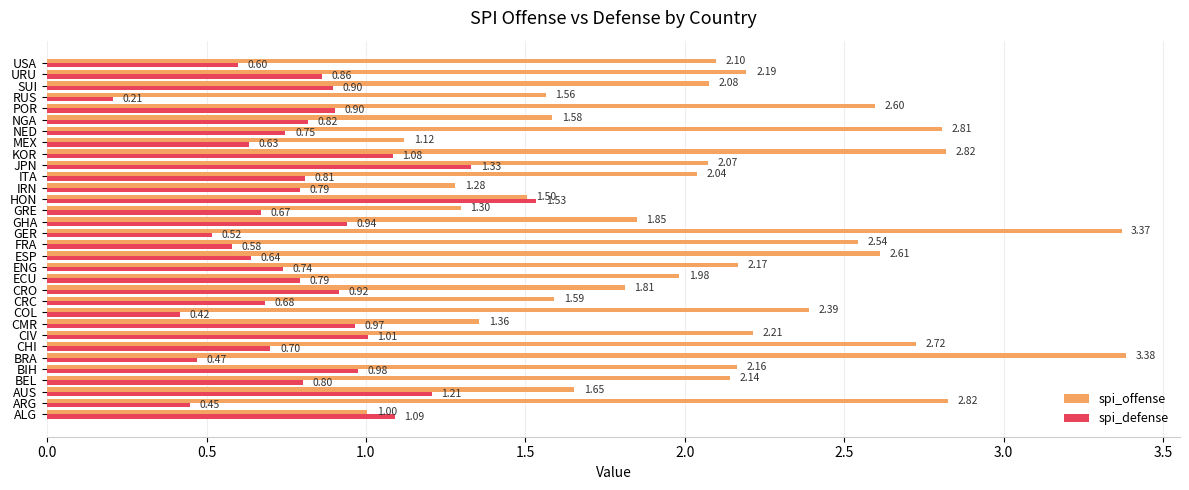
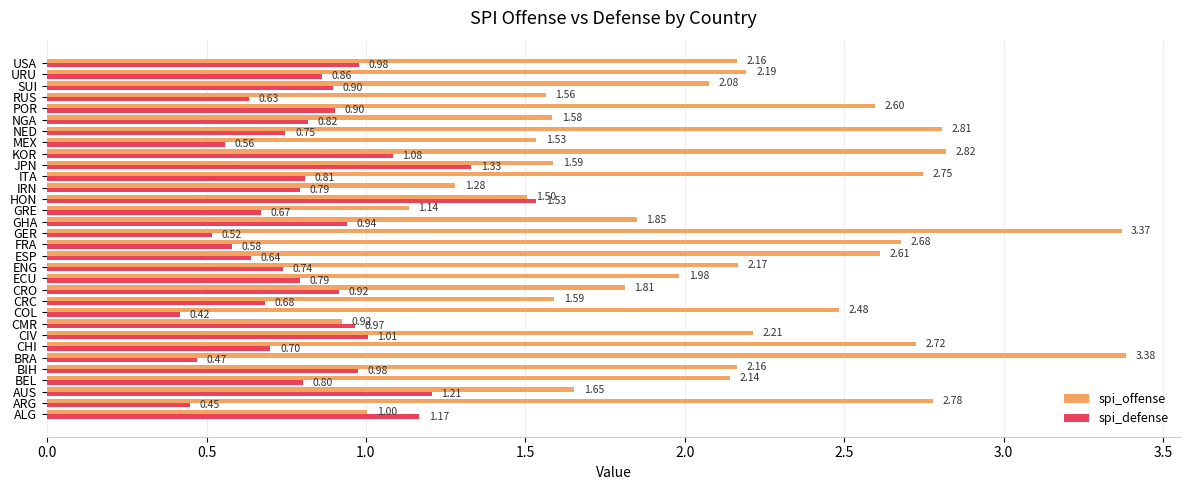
  {
    "spi_offense": {
-     "USA": 2.10,
+     "USA": 2.16,
      "URU": 2.19,
      "SUI": 2.08,
      "RUS": 1.56,
      "POR": 2.60,
      "NGA": 1.58,
      "NED": 2.81,
-     "MEX": 1.12,
+     "MEX": 1.53,
      "KOR": 2.82,
-     "JPN": 2.07,
-     "ITA": 2.04,
+     "JPN": 1.59,
+     "ITA": 2.75,
      "IRN": 1.28,
-     "GRE": 1.30,
+     "GRE": 1.14,
      "GHA": 1.85,
      "GER": 3.37,
-     "FRA": 2.54,
+     "FRA": 2.68,
      "ESP": 2.61,
      "ENG": 2.17,
      "ECU": 1.98,
      "CRO": 1.81,
      "CRC": 1.59,
-     "COL": 2.39,
-     "CMR": 1.36,
+     "COL": 2.48,
+     "CMR": 0.92,
      "CIV": 2.21,
      "CHI": 2.72,
      "BRA": 3.38,
      "BIH": 2.16,
      "BEL": 2.14,
      "AUS": 1.65,
-     "ARG": 2.82,
+     "ARG": 2.78,
      "ALG": 1.00
    },
    "spi_defense": {
-     "USA": 0.60,
+     "USA": 0.98,
      "URU": 0.86,
      "SUI": 0.90,
-     "RUS": 0.21,
+     "RUS": 0.63,
      "POR": 0.90,
      "NGA": 0.82,
      "NED": 0.75,
-     "MEX": 0.63,
+     "MEX": 0.56,
      "KOR": 1.08,
      "JPN": 1.33,
      "ITA": 0.81,
      "IRN": 0.79,
      "GRE": 0.67,
      "GHA": 0.94,
      "GER": 0.52,
      "FRA": 0.58,
      "ESP": 0.64,
      "ENG": 0.74,
      "ECU": 0.79,
      "CRO": 0.92,
      "CRC": 0.68,
      "COL": 0.42,
      "CMR": 0.97,
      "CIV": 1.01,
      "CHI": 0.70,
      "BRA": 0.47,
      "BIH": 0.98,
      "BEL": 0.80,
      "AUS": 1.21,
      "ARG": 0.45,
-     "ALG": 1.09
+     "ALG": 1.17
    }
  }
